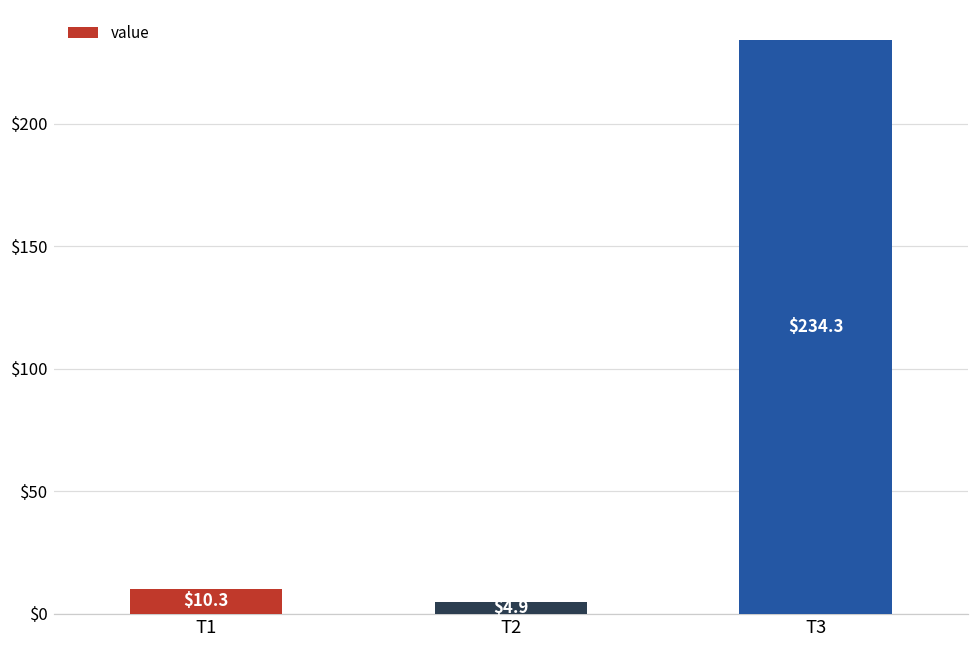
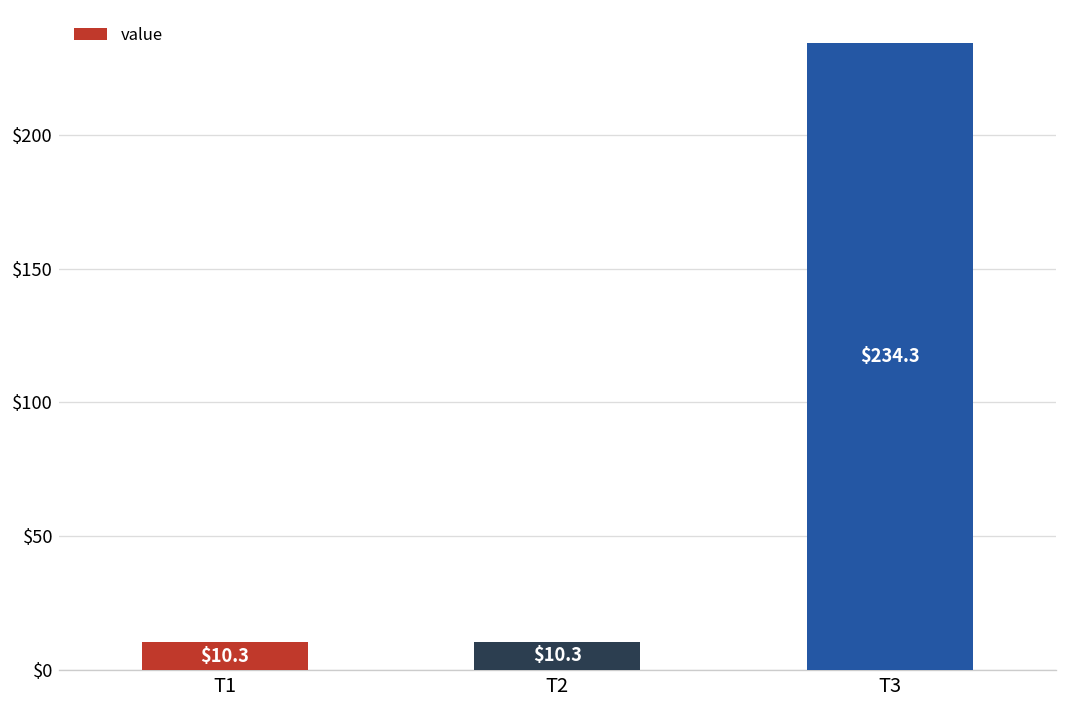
  {
    "T1": "$10.3",
-   "T2": "$4.9",
+   "T2": "$10.3",
    "T3": "$234.3"
  }
